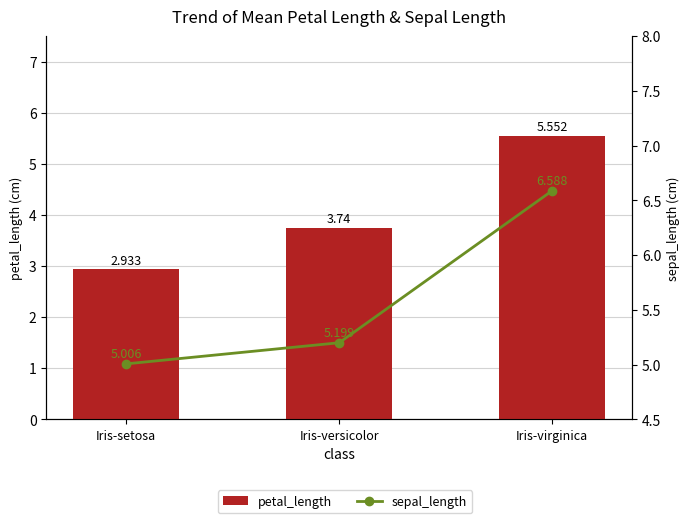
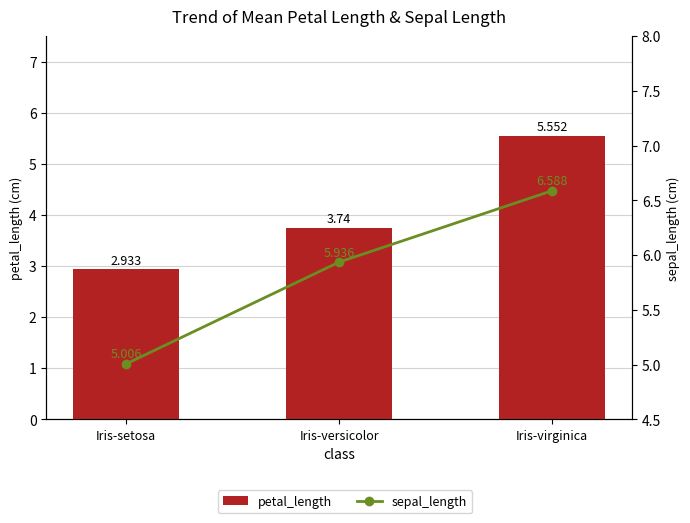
  {
    "petal_length": {
      "Iris-setosa": 2.933,
      "Iris-versicolor": 3.74,
      "Iris-virginica": 5.552
    },
    "sepal_length": {
      "Iris-setosa": 5.006,
-     "Iris-versicolor": 5.199,
+     "Iris-versicolor": 5.936,
      "Iris-virginica": 6.588
    }
  }
